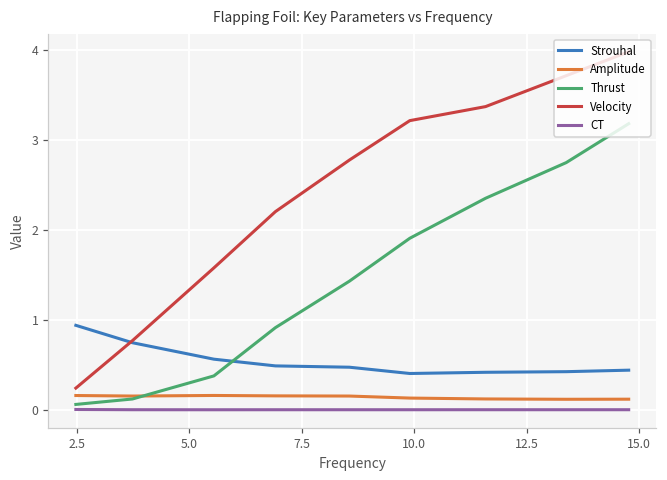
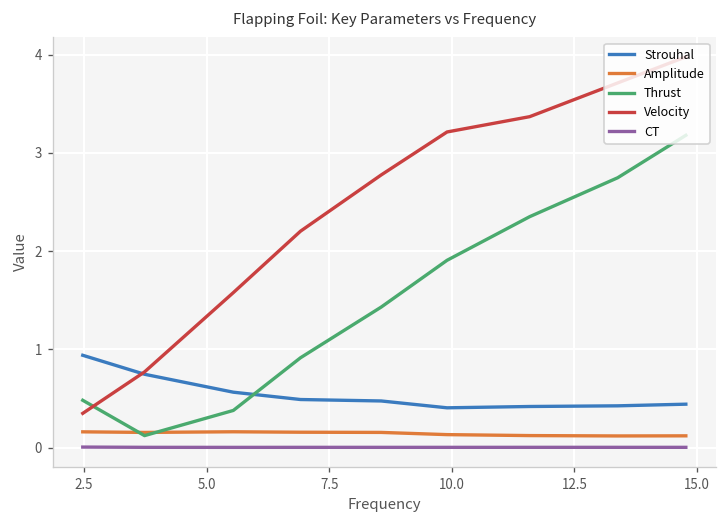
  {
    "Strouhal": {
      "2.5": 0.9
    },
    "Amplitude": {
      "2.5": 0.2
    },
    "Thrust": {
-     "2.5": 0.1
+     "2.5": 0.5
    },
    "Velocity": {
-     "2.5": 0.2
+     "2.5": 0.3
    },
    "CT": {
      "2.5": 0.0
    }
  }
